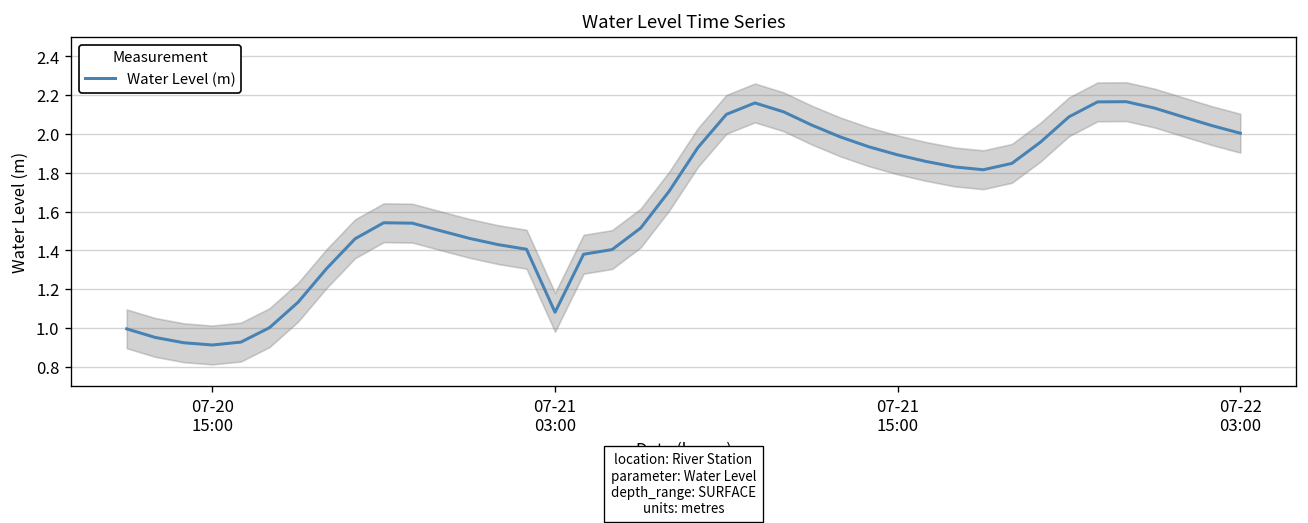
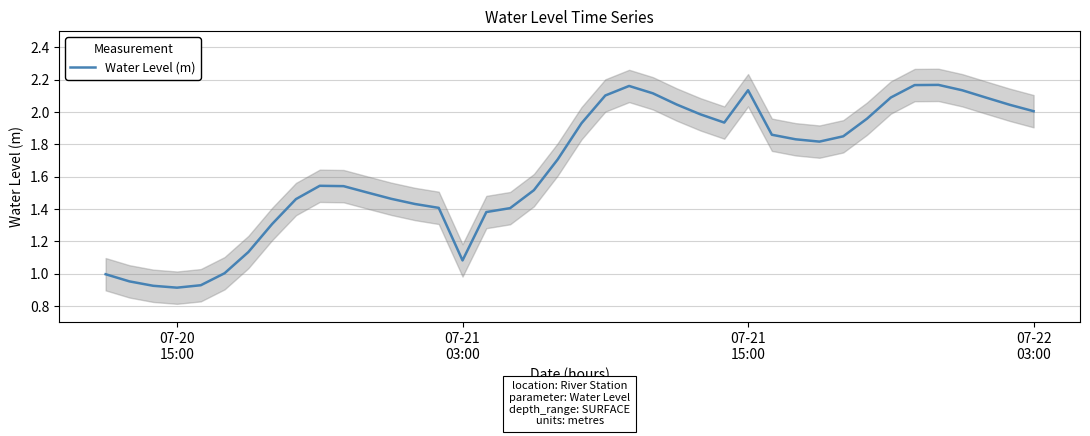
  {
    "Water Level (m)": {
      "07-20 15:00": 0.91,
      "07-21 03:00": 1.08,
-     "07-21 15:00": 1.89,
+     "07-21 15:00": 2.13,
      "07-22 03:00": 2.00
    }
  }
